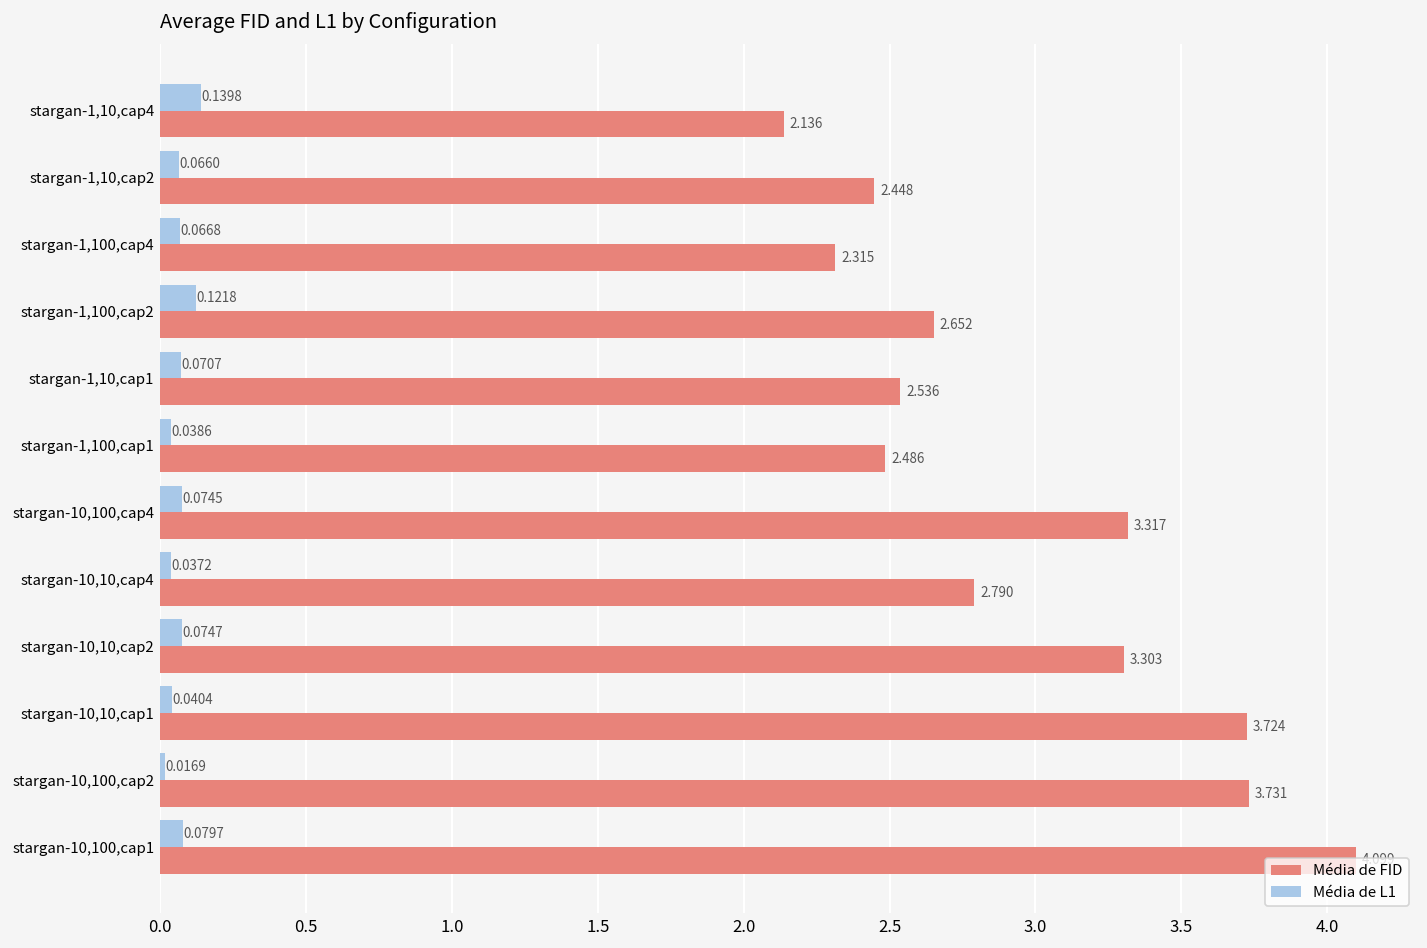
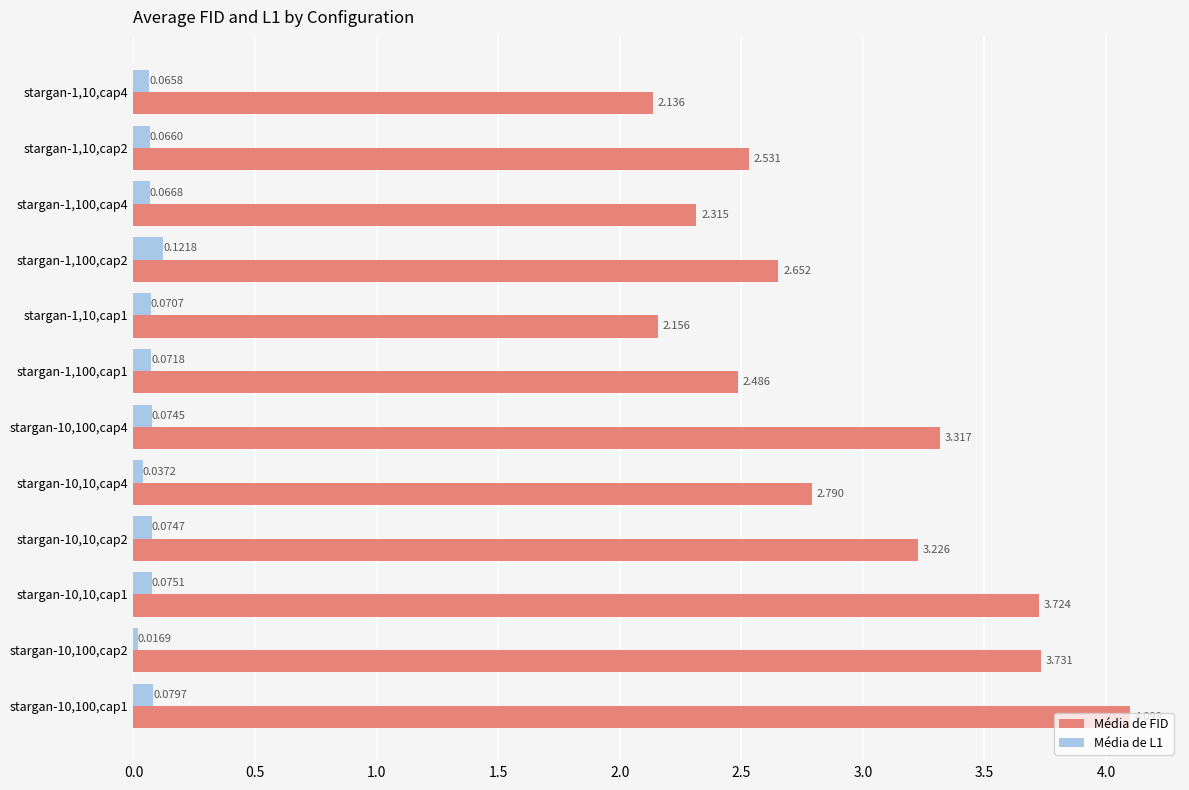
  {
    "Média de FID": {
      "stargan-1,10,cap4": 2.136,
-     "stargan-1,10,cap2": 2.448,
+     "stargan-1,10,cap2": 2.531,
      "stargan-1,100,cap4": 2.315,
      "stargan-1,100,cap2": 2.652,
-     "stargan-1,10,cap1": 2.536,
+     "stargan-1,10,cap1": 2.156,
      "stargan-1,100,cap1": 2.486,
      "stargan-10,100,cap4": 3.317,
      "stargan-10,10,cap4": 2.790,
-     "stargan-10,10,cap2": 3.303,
+     "stargan-10,10,cap2": 3.226,
      "stargan-10,10,cap1": 3.724,
      "stargan-10,100,cap2": 3.731
    },
    "Média de L1": {
-     "stargan-1,10,cap4": 0.1398,
+     "stargan-1,10,cap4": 0.0658,
      "stargan-1,10,cap2": 0.0660,
      "stargan-1,100,cap4": 0.0668,
      "stargan-1,100,cap2": 0.1218,
      "stargan-1,10,cap1": 0.0707,
-     "stargan-1,100,cap1": 0.0386,
+     "stargan-1,100,cap1": 0.0718,
      "stargan-10,100,cap4": 0.0745,
      "stargan-10,10,cap4": 0.0372,
      "stargan-10,10,cap2": 0.0747,
-     "stargan-10,10,cap1": 0.0404,
+     "stargan-10,10,cap1": 0.0751,
      "stargan-10,100,cap2": 0.0169,
      "stargan-10,100,cap1": 0.0797
    }
  }
